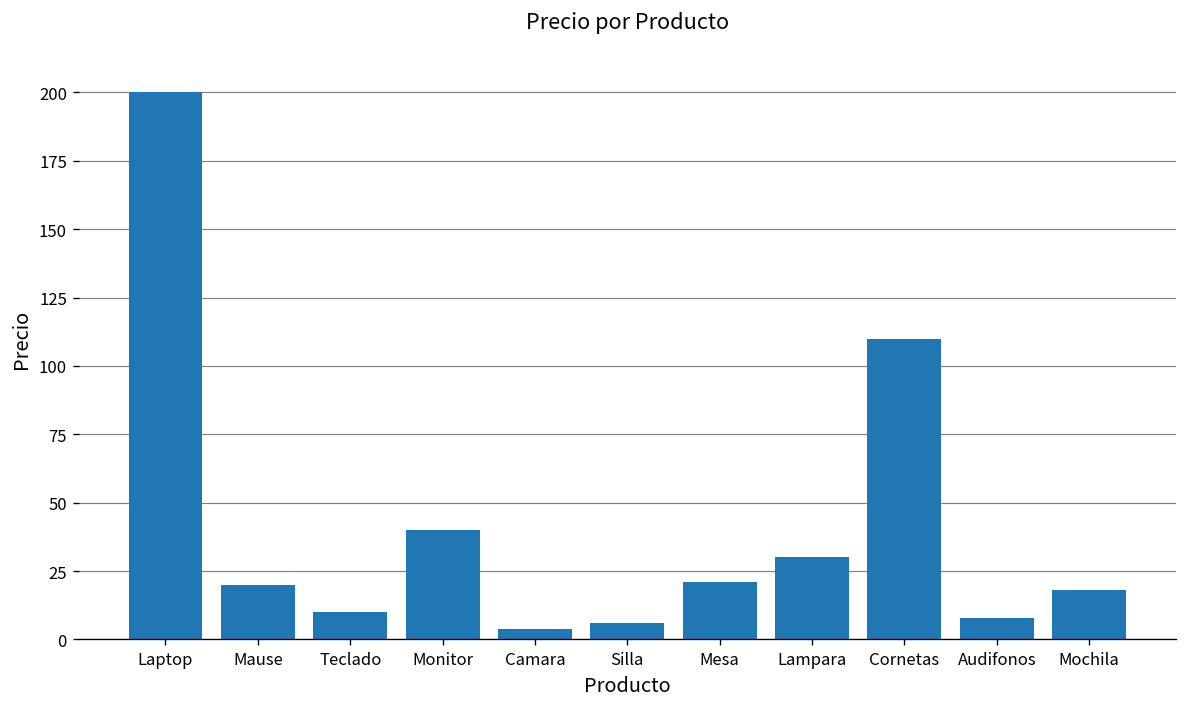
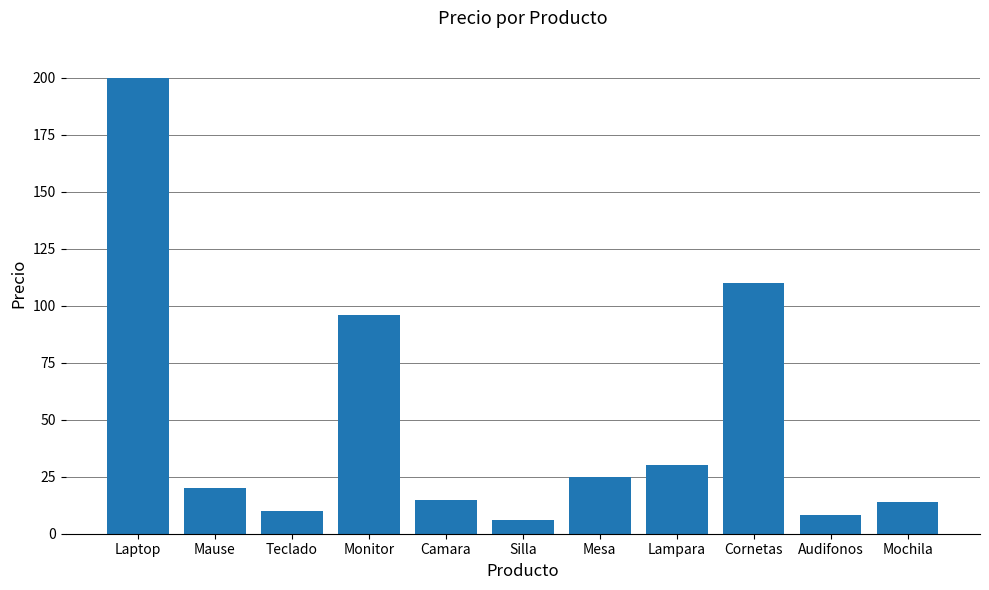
  {
    "Laptop": 200,
    "Mause": 20,
    "Teclado": 10,
-   "Monitor": 40,
-   "Camara": 4,
+   "Monitor": 96,
+   "Camara": 15,
    "Silla": 6,
-   "Mesa": 21,
+   "Mesa": 25,
    "Lampara": 30,
    "Cornetas": 110,
    "Audifonos": 8,
-   "Mochila": 18
+   "Mochila": 14
  }
